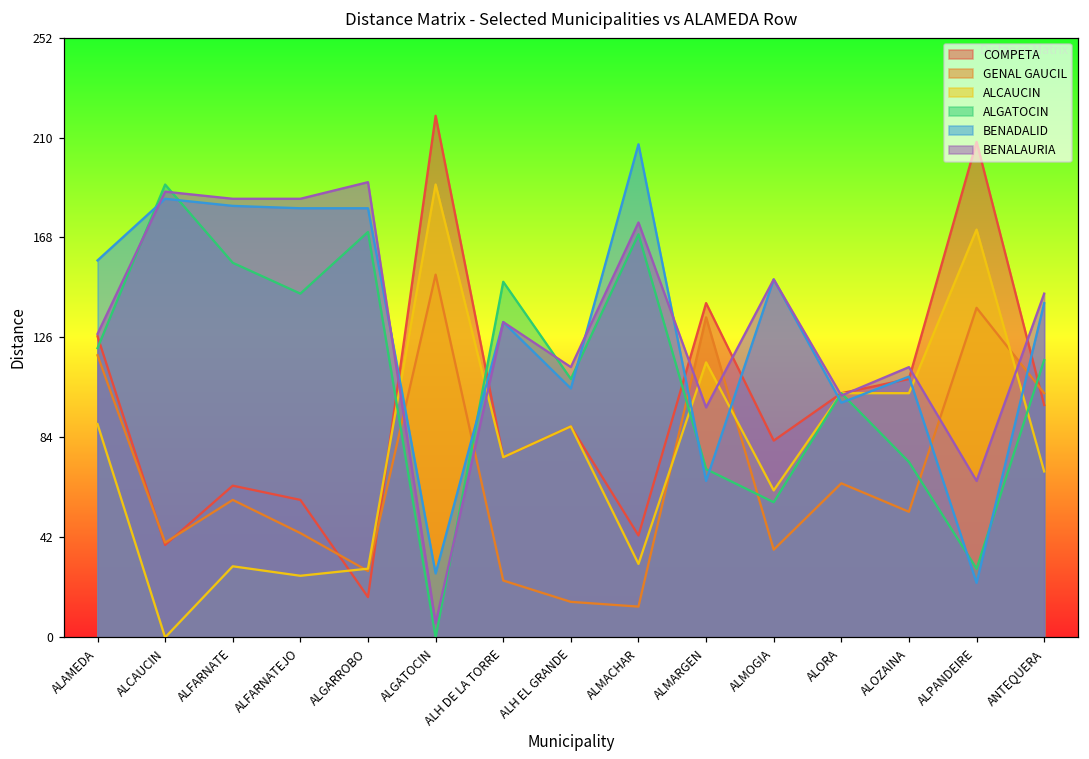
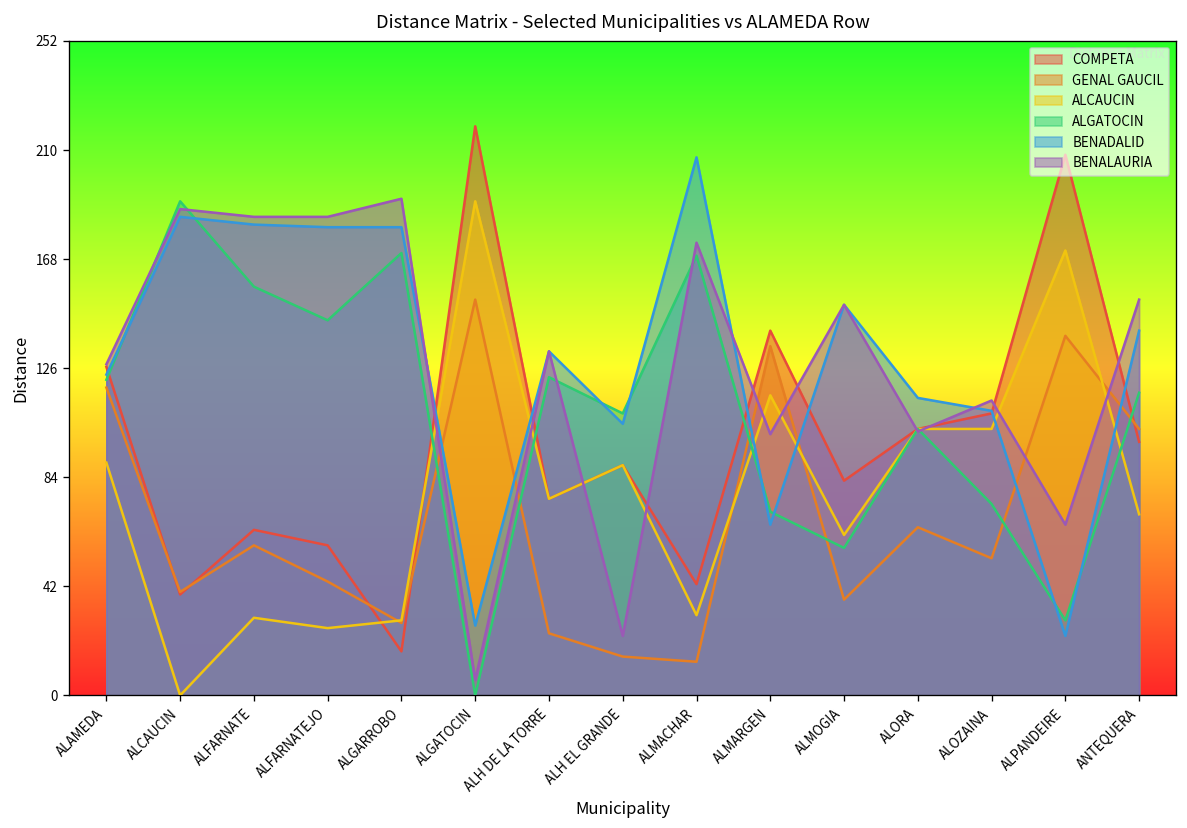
  {
    "ALGATOCIN": {
      "ALAMEDA": 122,
      "ALCAUCIN": 190,
      "ALFARNATE": 157,
      "ALFARNATEJO": 144,
      "ALGARROBO": 170,
      "ALGATOCIN": 0,
-     "ALH DE LA TORRE": 149,
+     "ALH DE LA TORRE": 123,
      "ALH EL GRANDE": 109,
      "ALMACHAR": 169,
      "ALMARGEN": 71,
      "ALMOGIA": 57,
      "ALOZAINA": 74,
      "ALPANDEIRE": 29,
      "ANTEQUERA": 117
    },
    "BENADALID": {
-     "ALAMEDA": 158,
+     "ALAMEDA": 124,
      "ALCAUCIN": 184,
      "ALFARNATE": 181,
      "ALFARNATEJO": 180,
      "ALGARROBO": 180,
      "ALGATOCIN": 27,
      "ALH EL GRANDE": 105,
      "ALMACHAR": 207,
      "ALMARGEN": 66,
-     "ALORA": 99,
+     "ALORA": 115,
      "ALPANDEIRE": 23,
      "ANTEQUERA": 140
    },
    "BENALAURIA": {
      "ALCAUCIN": 187,
      "ALFARNATE": 184,
      "ALFARNATEJO": 184,
      "ALGARROBO": 191,
      "ALGATOCIN": 6,
-     "ALH EL GRANDE": 114,
+     "ALH EL GRANDE": 23,
      "ALMACHAR": 174,
-     "ALMARGEN": 97,
+     "ALMARGEN": 101,
      "ALOZAINA": 114,
      "ALPANDEIRE": 66,
-     "ANTEQUERA": 144
+     "ANTEQUERA": 152
    }
  }
